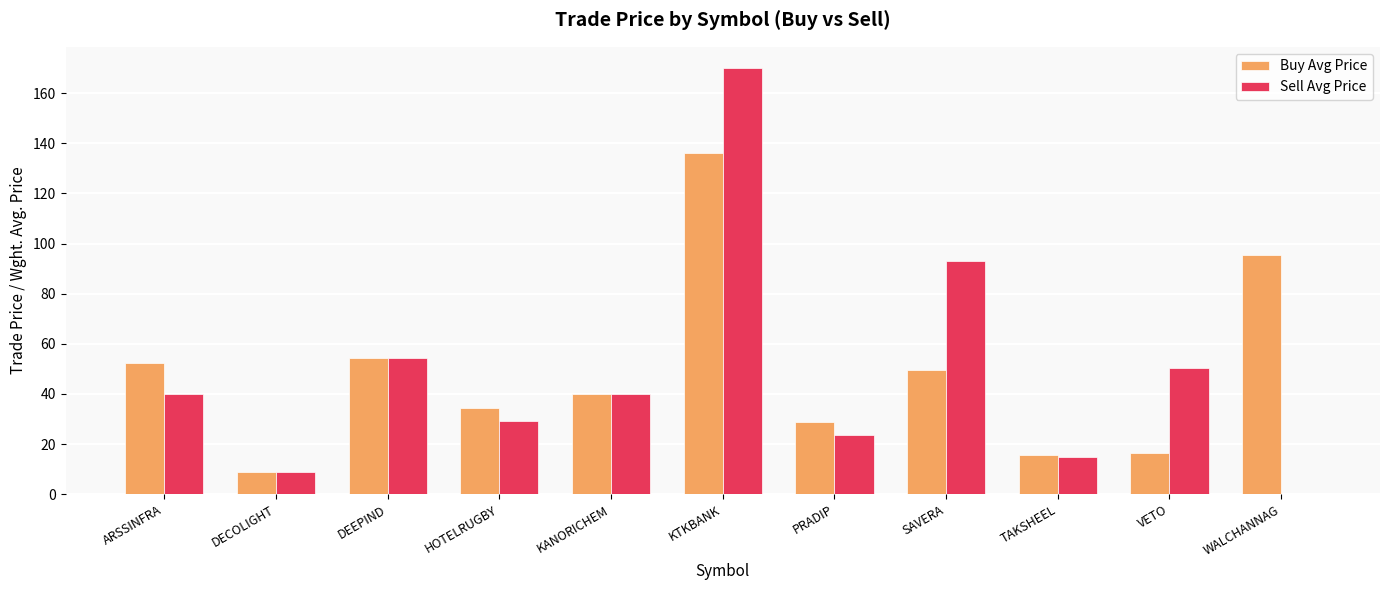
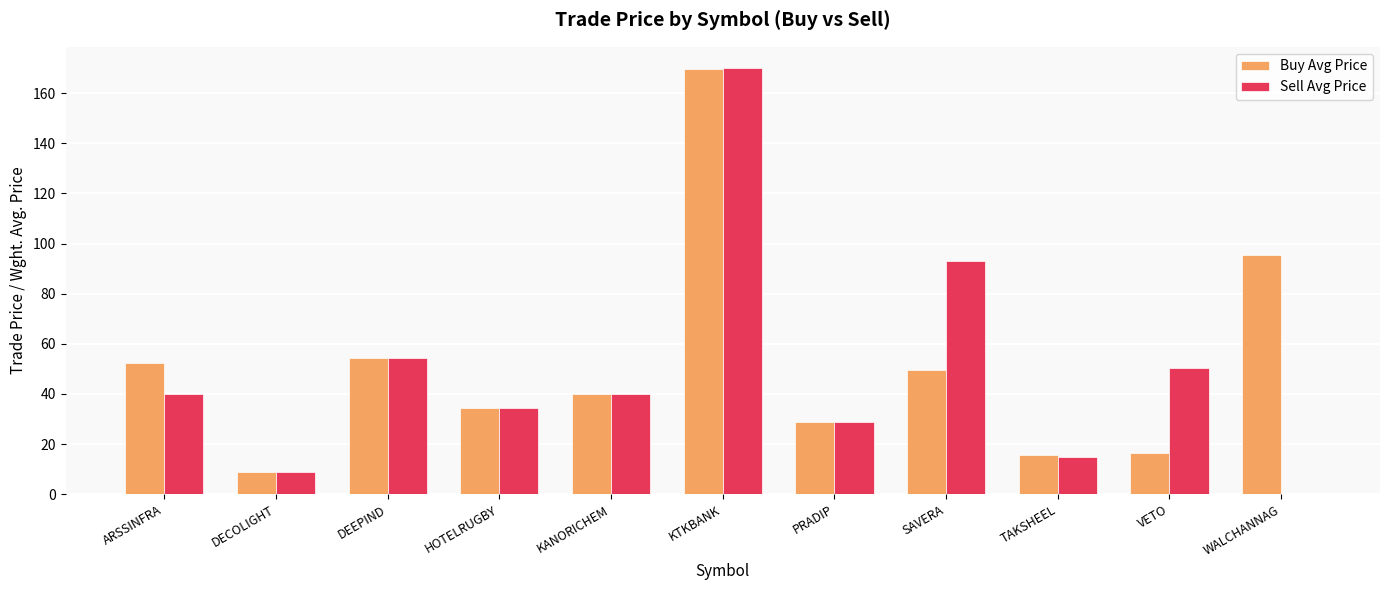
  {
    "Buy Avg Price": {
      "ARSSINFRA": 52,
      "DECOLIGHT": 9,
      "DEEPIND": 54,
      "HOTELRUGBY": 34,
      "KANORICHEM": 40,
-     "KTKBANK": 136,
+     "KTKBANK": 170,
      "PRADIP": 29,
      "SAVERA": 49,
      "TAKSHEEL": 16,
      "VETO": 16,
      "WALCHANNAG": 96
    },
    "Sell Avg Price": {
      "ARSSINFRA": 40,
      "DECOLIGHT": 9,
      "DEEPIND": 54,
-     "HOTELRUGBY": 29,
+     "HOTELRUGBY": 35,
      "KANORICHEM": 40,
      "KTKBANK": 170,
-     "PRADIP": 24,
+     "PRADIP": 29,
      "SAVERA": 93,
      "TAKSHEEL": 15,
      "VETO": 50,
      "WALCHANNAG": 0
    }
  }
